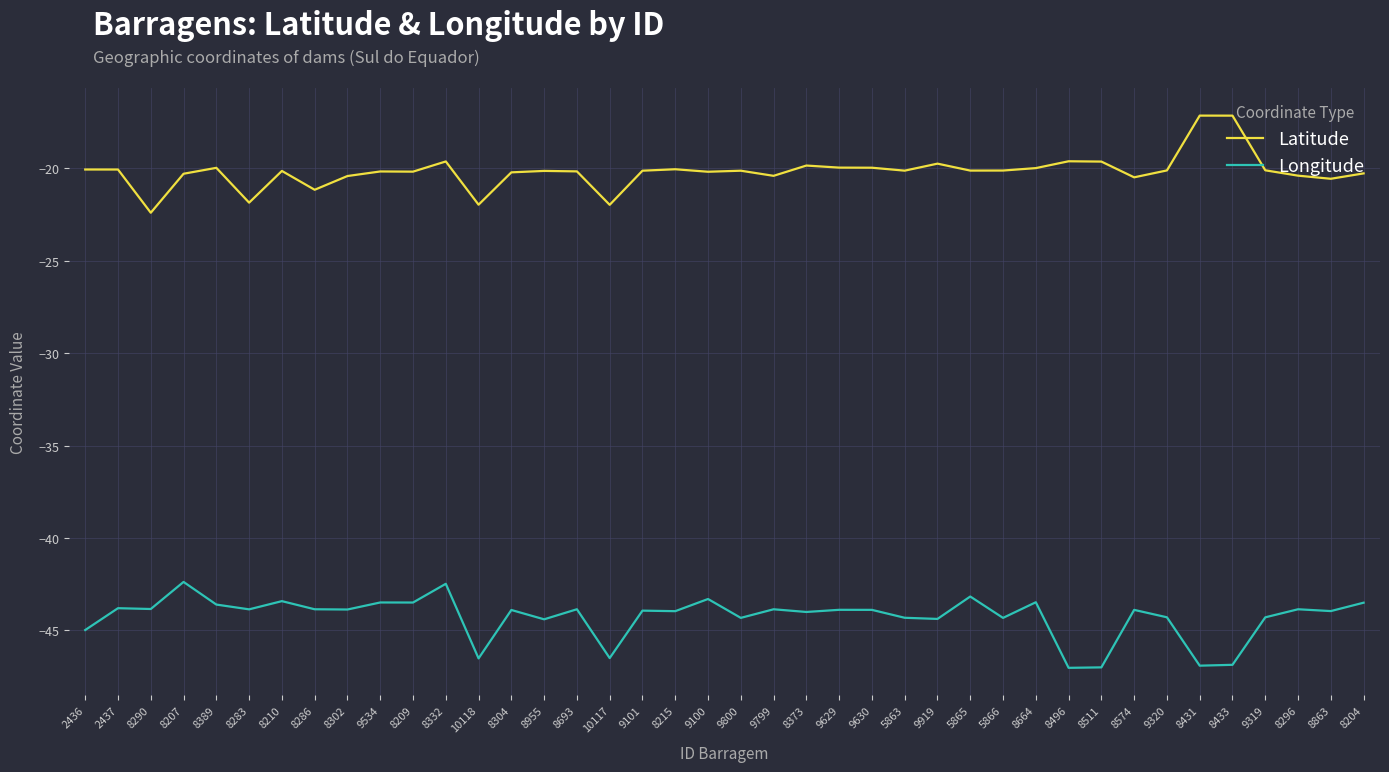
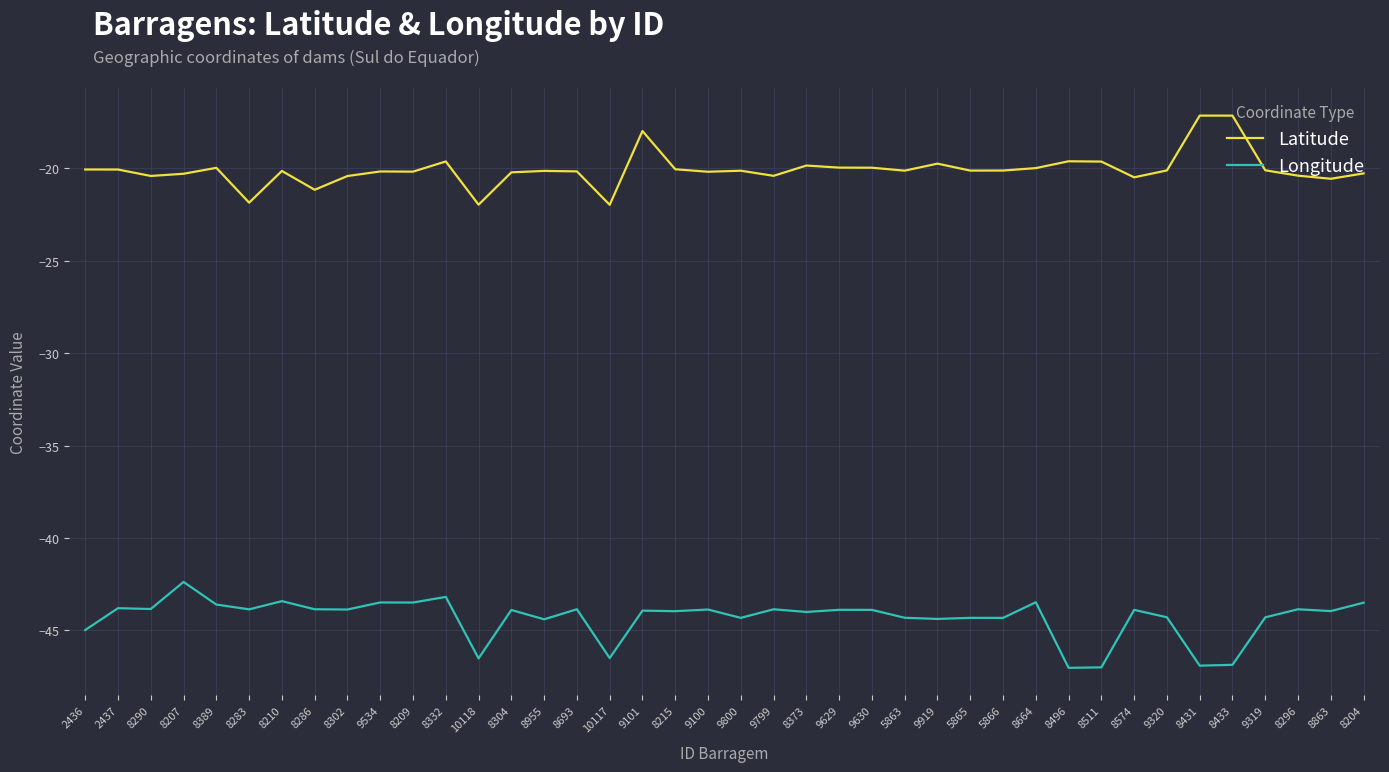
  {
    "Latitude": {
      "2436": -20.1,
      "2437": -20.1,
-     "8290": -22.4,
+     "8290": -20.4,
      "8207": -20.3,
      "8389": -20.0,
      "8283": -21.9,
      "8210": -20.1,
      "8286": -21.2,
      "8302": -20.4,
      "9534": -20.2,
      "8209": -20.2,
      "8332": -19.6,
      "10118": -22.0,
      "8304": -20.2,
      "8955": -20.1,
      "8693": -20.2,
      "10117": -22.0,
-     "9101": -20.1,
+     "9101": -18.0,
      "8215": -20.0,
      "9100": -20.2,
      "9800": -20.1,
      "9799": -20.4,
      "8373": -19.8,
      "9629": -20.0,
      "9630": -20.0,
      "5863": -20.1,
      "9919": -19.7,
      "5865": -20.1,
      "5866": -20.1,
      "8664": -20.0,
      "8496": -19.6,
      "8511": -19.6,
      "8574": -20.5,
      "9320": -20.1,
      "8431": -17.1
    },
    "Longitude": {
      "2436": -45.0,
      "2437": -43.8,
      "8290": -43.8,
      "8207": -42.4,
      "8389": -43.6,
      "8283": -43.9,
      "8210": -43.4,
      "8286": -43.9,
      "8302": -43.9,
      "9534": -43.5,
      "8209": -43.5,
-     "8332": -42.5,
+     "8332": -43.2,
      "10118": -46.5,
      "8304": -43.9,
      "8955": -44.4,
      "8693": -43.9,
      "10117": -46.5,
      "9101": -43.9,
      "8215": -44.0,
-     "9100": -43.3,
+     "9100": -43.9,
      "9800": -44.3,
      "9799": -43.9,
      "8373": -44.0,
      "9629": -43.9,
      "9630": -43.9,
      "5863": -44.3,
      "9919": -44.4,
-     "5865": -43.2,
+     "5865": -44.3,
      "5866": -44.3,
      "8664": -43.5,
      "8496": -47.0,
      "8511": -47.0,
      "8574": -43.9,
      "9320": -44.3,
      "8431": -46.9,
      "8433": -46.9,
      "9319": -44.3,
      "8296": -43.9,
      "8863": -44.0,
      "8204": -43.5
    }
  }
